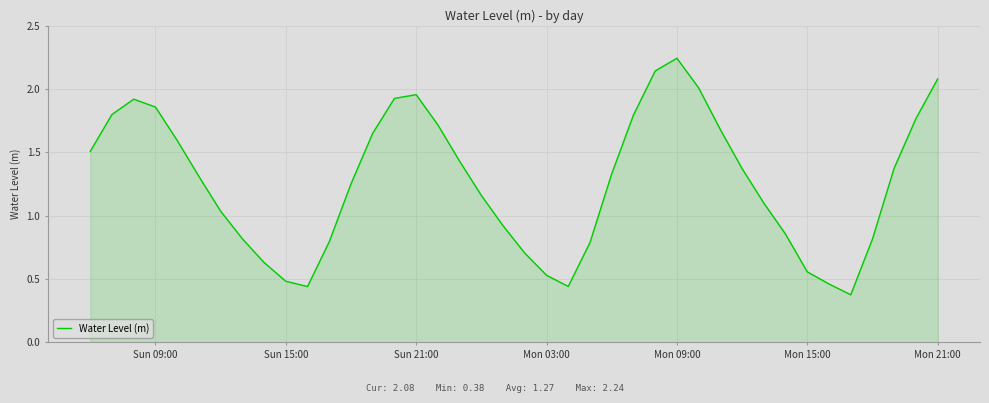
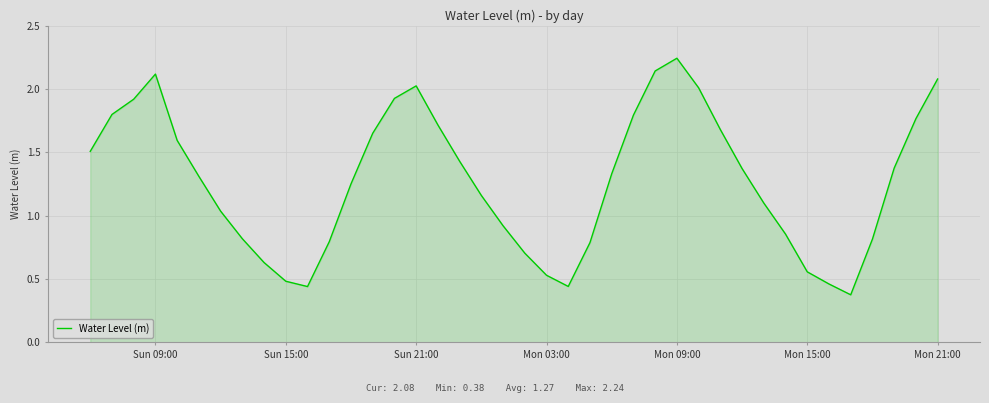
  {
-   "Sun 09:00": 1.86,
+   "Sun 09:00": 2.12,
    "Sun 15:00": 0.48,
-   "Sun 21:00": 1.96,
+   "Sun 21:00": 2.03,
    "Mon 03:00": 0.53,
    "Mon 09:00": 2.24,
    "Mon 15:00": 0.56,
    "Mon 21:00": 2.08
  }
